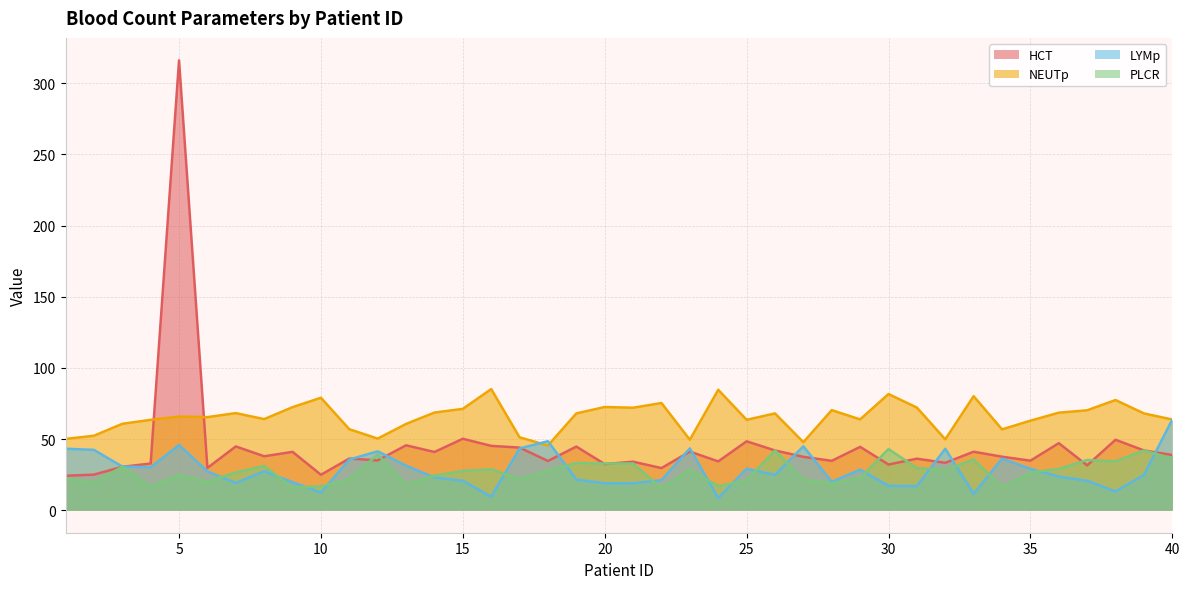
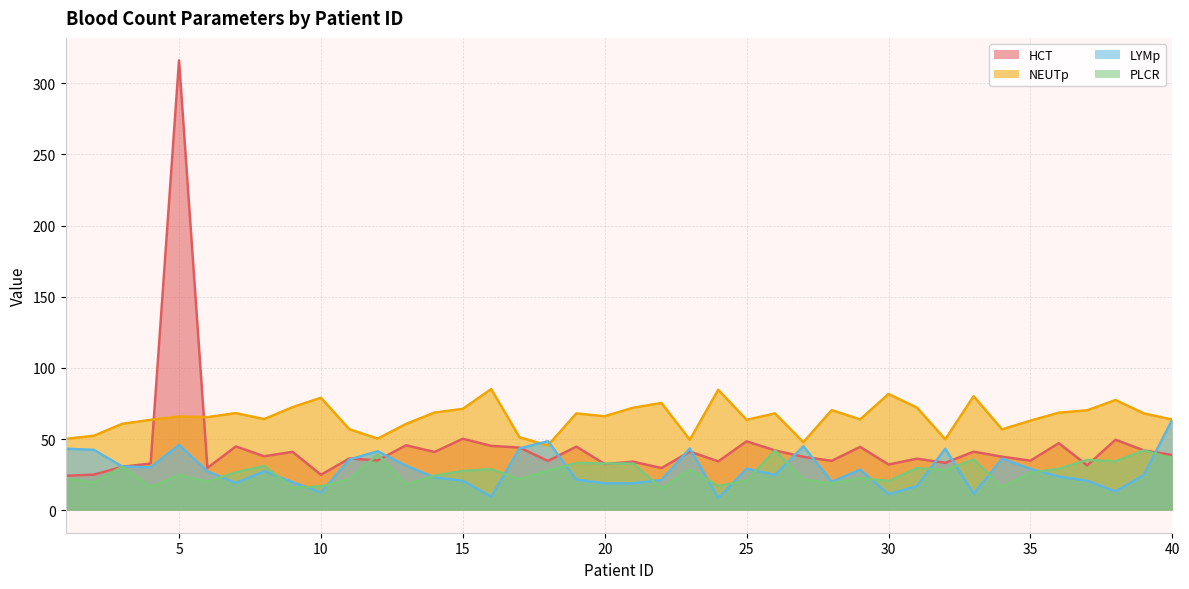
  {
    "HCT": {
      "5": 316,
      "10": 25,
      "15": 50,
      "25": 48,
      "30": 32,
      "35": 35,
      "40": 39
    },
    "NEUTp": {
      "5": 66,
      "10": 79,
      "15": 71,
-     "20": 73,
+     "20": 66,
      "25": 64,
      "30": 82,
      "35": 63
    },
    "LYMp": {
      "5": 46,
      "10": 12,
      "15": 21,
      "20": 19,
      "25": 29,
-     "30": 17,
+     "30": 11,
      "35": 29
    },
    "PLCR": {
      "5": 25,
      "10": 17,
      "15": 28,
      "25": 21,
-     "30": 43,
+     "30": 21,
      "35": 26,
      "40": 36
    }
  }
